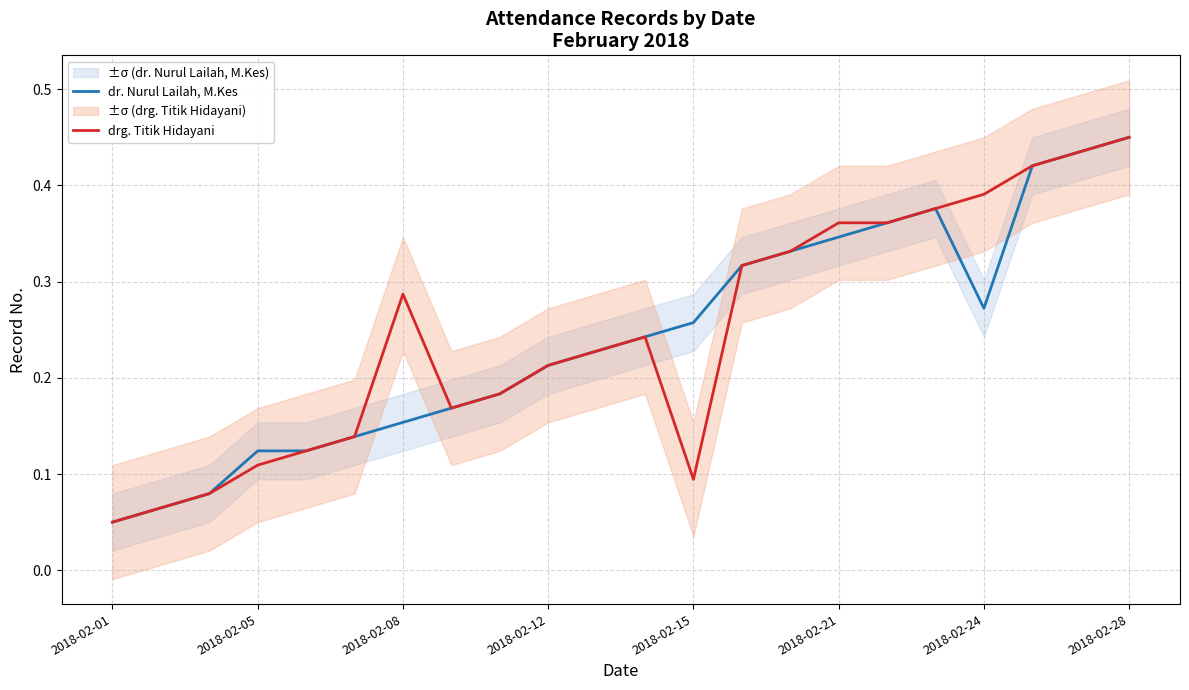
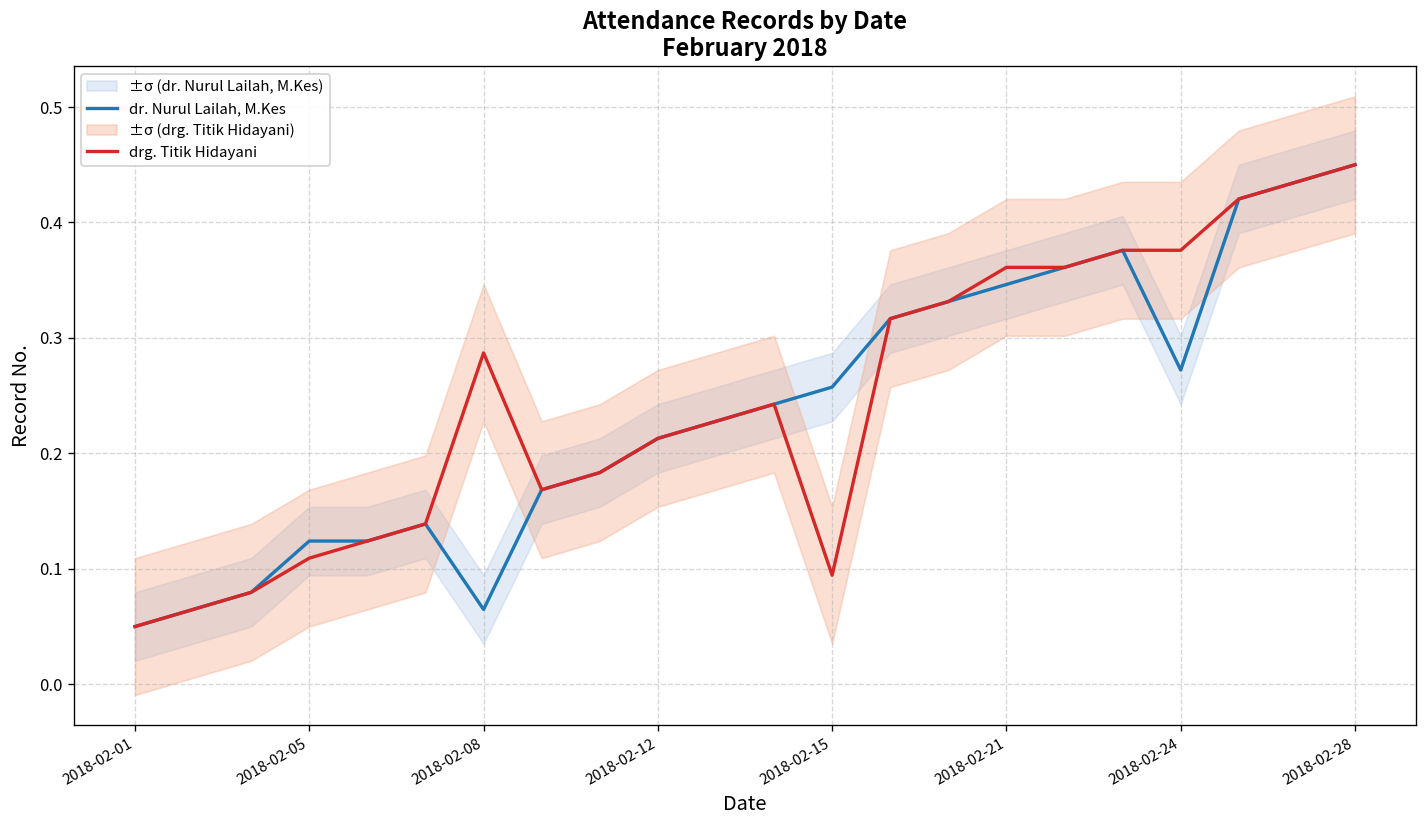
  {
    "dr. Nurul Lailah, M.Kes": {
      "2018-02-05": 0.12,
-     "2018-02-08": 0.15,
+     "2018-02-08": 0.06,
      "2018-02-15": 0.26,
      "2018-02-21": 0.35,
      "2018-02-24": 0.27
    },
    "drg. Titik Hidayani": {
      "2018-02-05": 0.11,
      "2018-02-08": 0.29,
      "2018-02-15": 0.09,
      "2018-02-21": 0.36,
-     "2018-02-24": 0.39
+     "2018-02-24": 0.38
    }
  }
